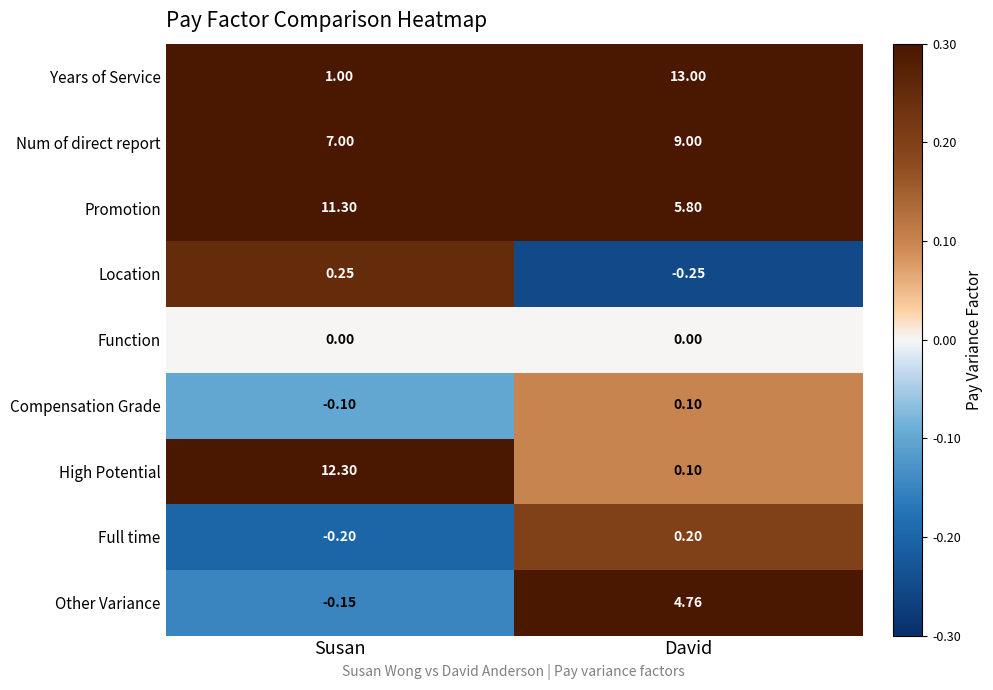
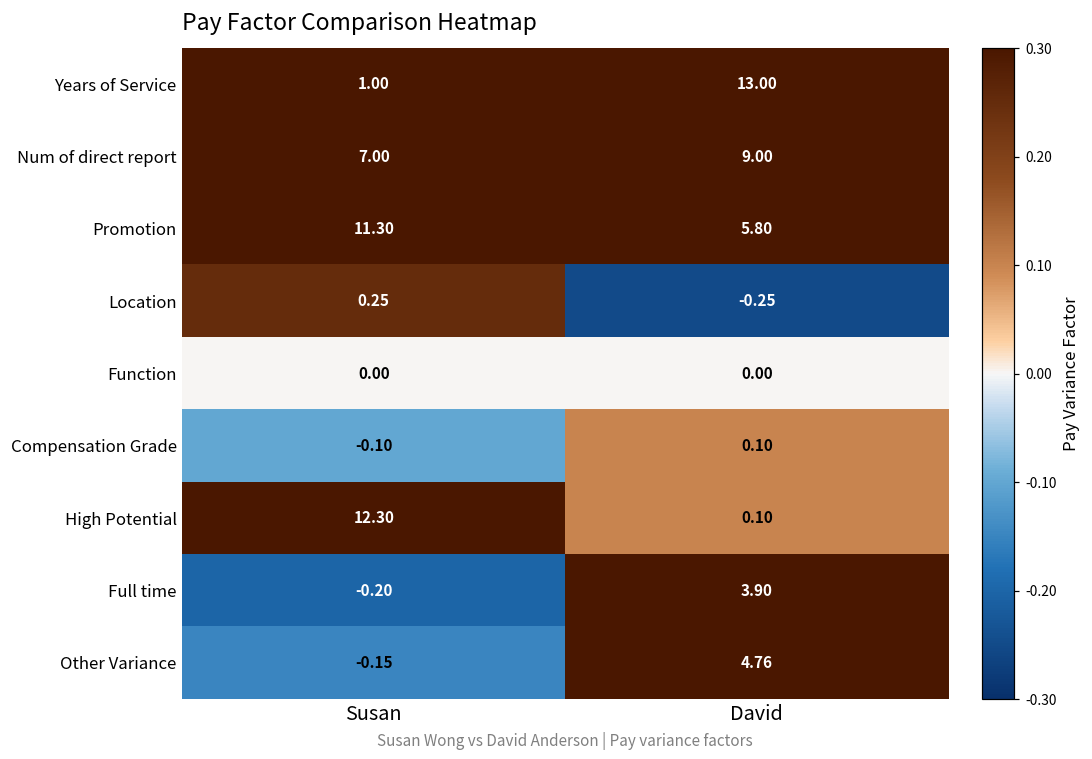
  {
    "Years of Service": {
      "Susan": 1.00,
      "David": 13.00
    },
    "Num of direct report": {
      "Susan": 7.00,
      "David": 9.00
    },
    "Promotion": {
      "Susan": 11.30,
      "David": 5.80
    },
    "Location": {
      "Susan": 0.25,
      "David": -0.25
    },
    "Function": {
      "Susan": 0.00,
      "David": 0.00
    },
    "Compensation Grade": {
      "Susan": -0.10,
      "David": 0.10
    },
    "High Potential": {
      "Susan": 12.30,
      "David": 0.10
    },
    "Full time": {
      "Susan": -0.20,
-     "David": 0.20
+     "David": 3.90
    },
    "Other Variance": {
      "Susan": -0.15,
      "David": 4.76
    }
  }
